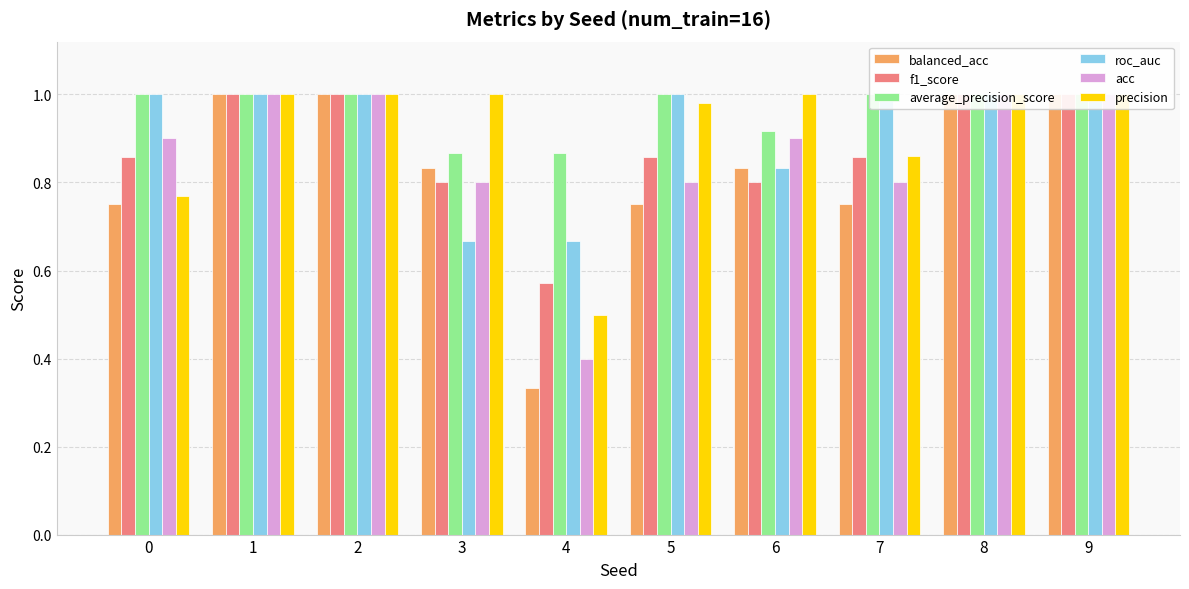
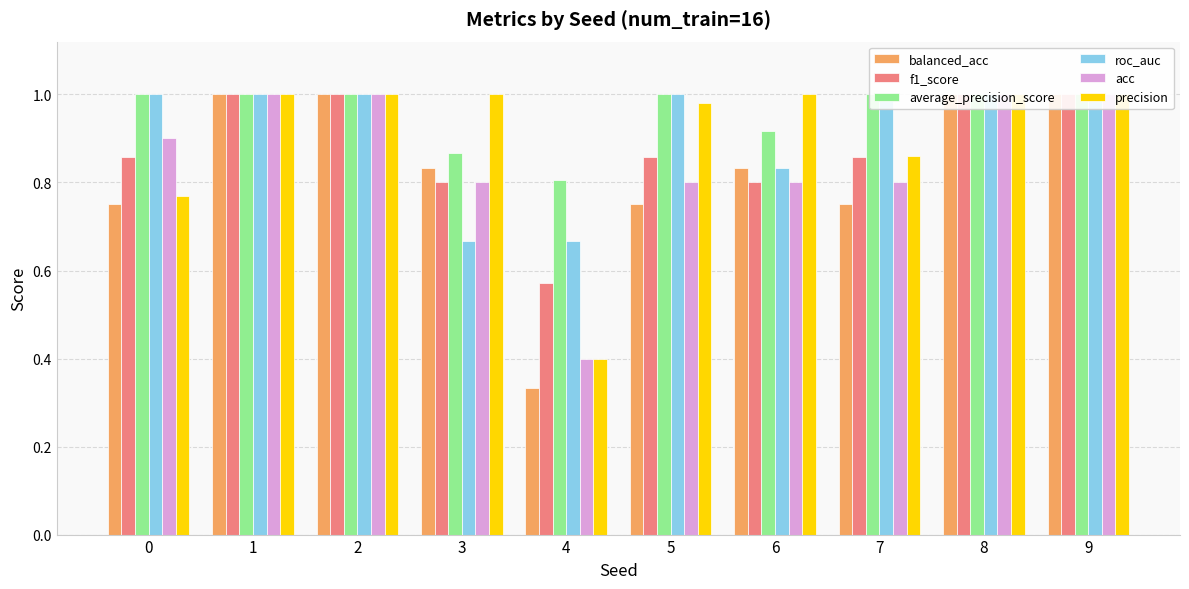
  {
    "average_precision_score": {
      "0": 1.00,
      "1": 1.00,
      "2": 1.00,
      "3": 0.87,
-     "4": 0.87,
+     "4": 0.81,
      "5": 1.00,
      "6": 0.92
    },
    "roc_auc": {
      "0": 1.00,
      "1": 1.00,
      "2": 1.00,
      "3": 0.67,
      "4": 0.67,
      "5": 1.00,
      "6": 0.83
    },
    "acc": {
      "0": 0.9,
      "1": 1.0,
      "2": 1.0,
      "3": 0.8,
      "4": 0.4,
      "5": 0.8,
-     "6": 0.9,
+     "6": 0.8,
      "7": 0.8
    },
    "precision": {
      "0": 0.77,
      "1": 1.0,
      "2": 1.0,
      "3": 1.0,
-     "4": 0.5,
+     "4": 0.4,
      "5": 0.98,
      "6": 1.0,
      "7": 0.86
    }
  }
